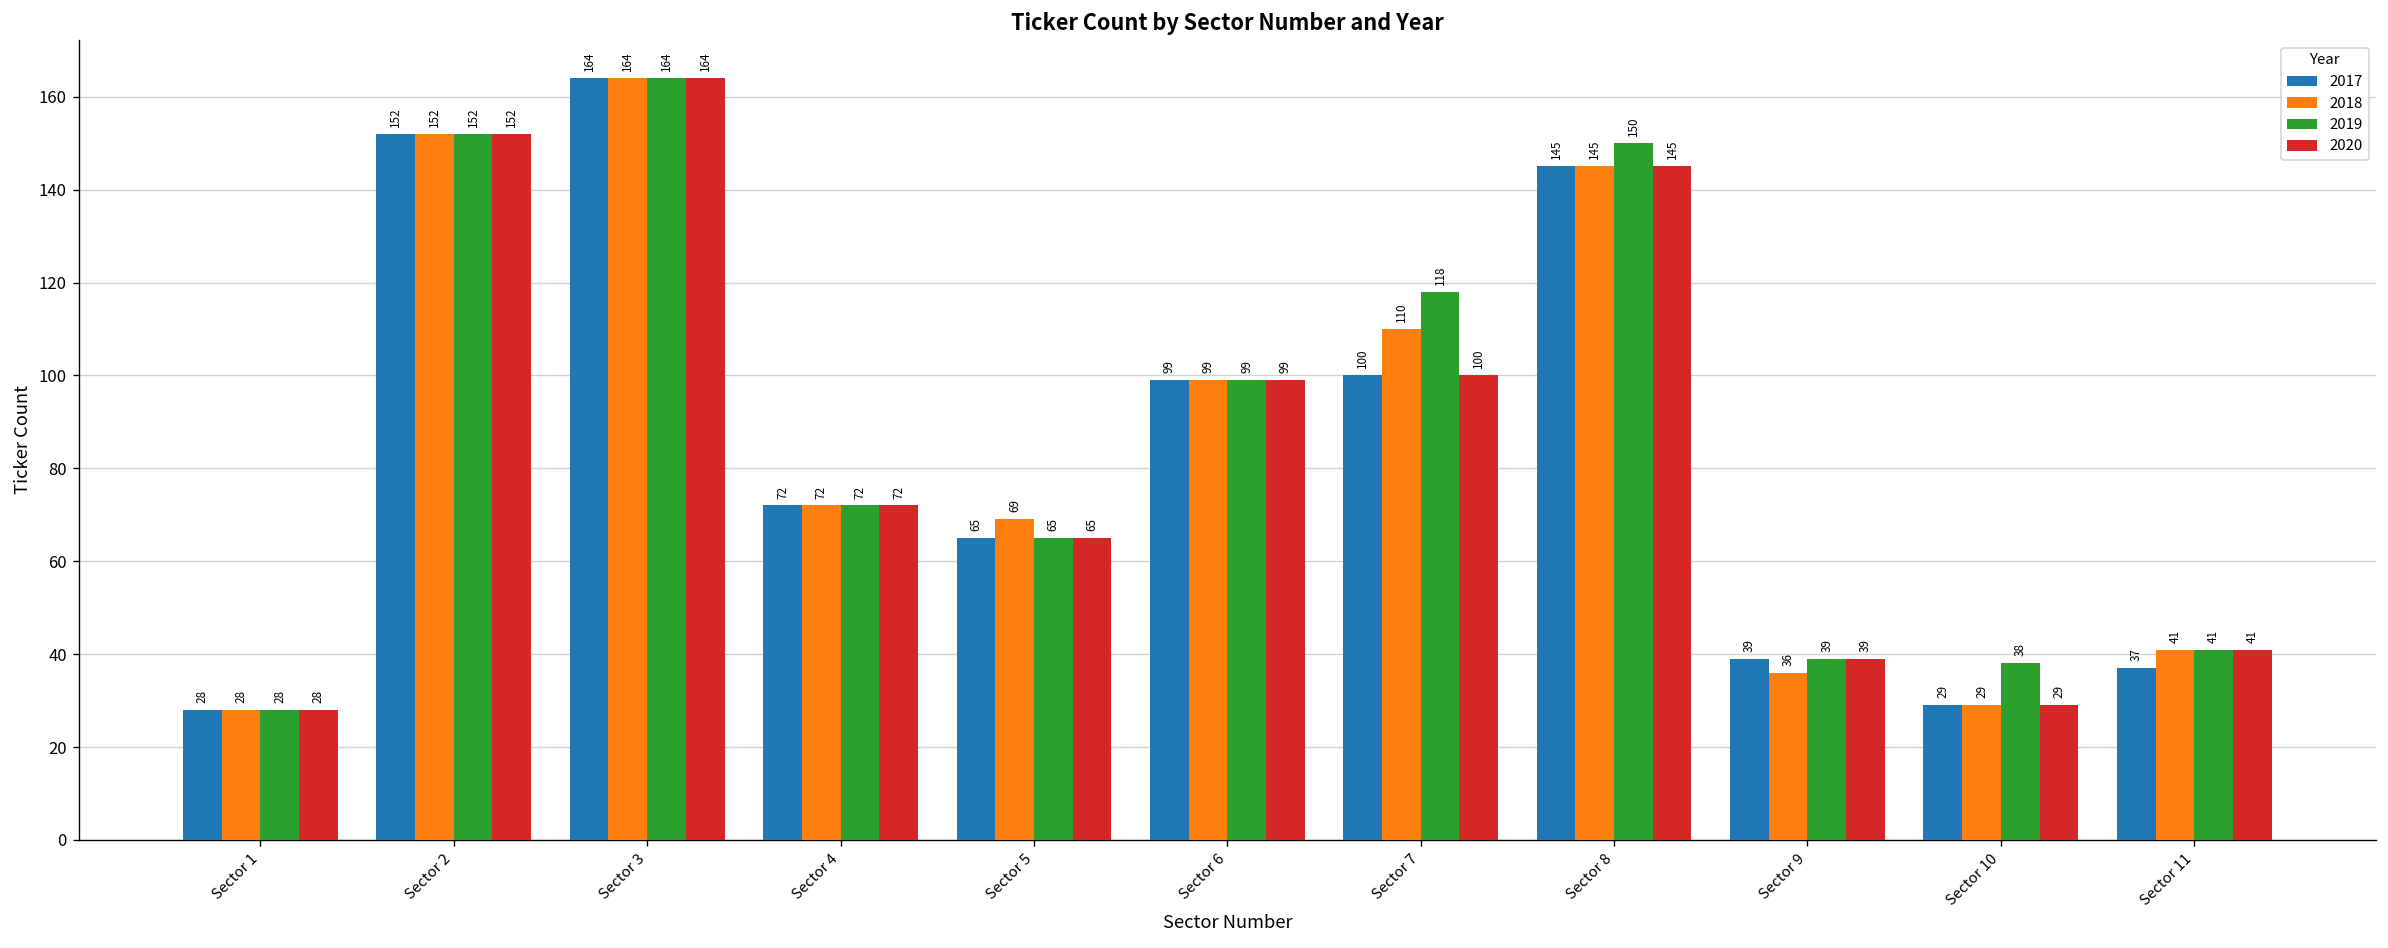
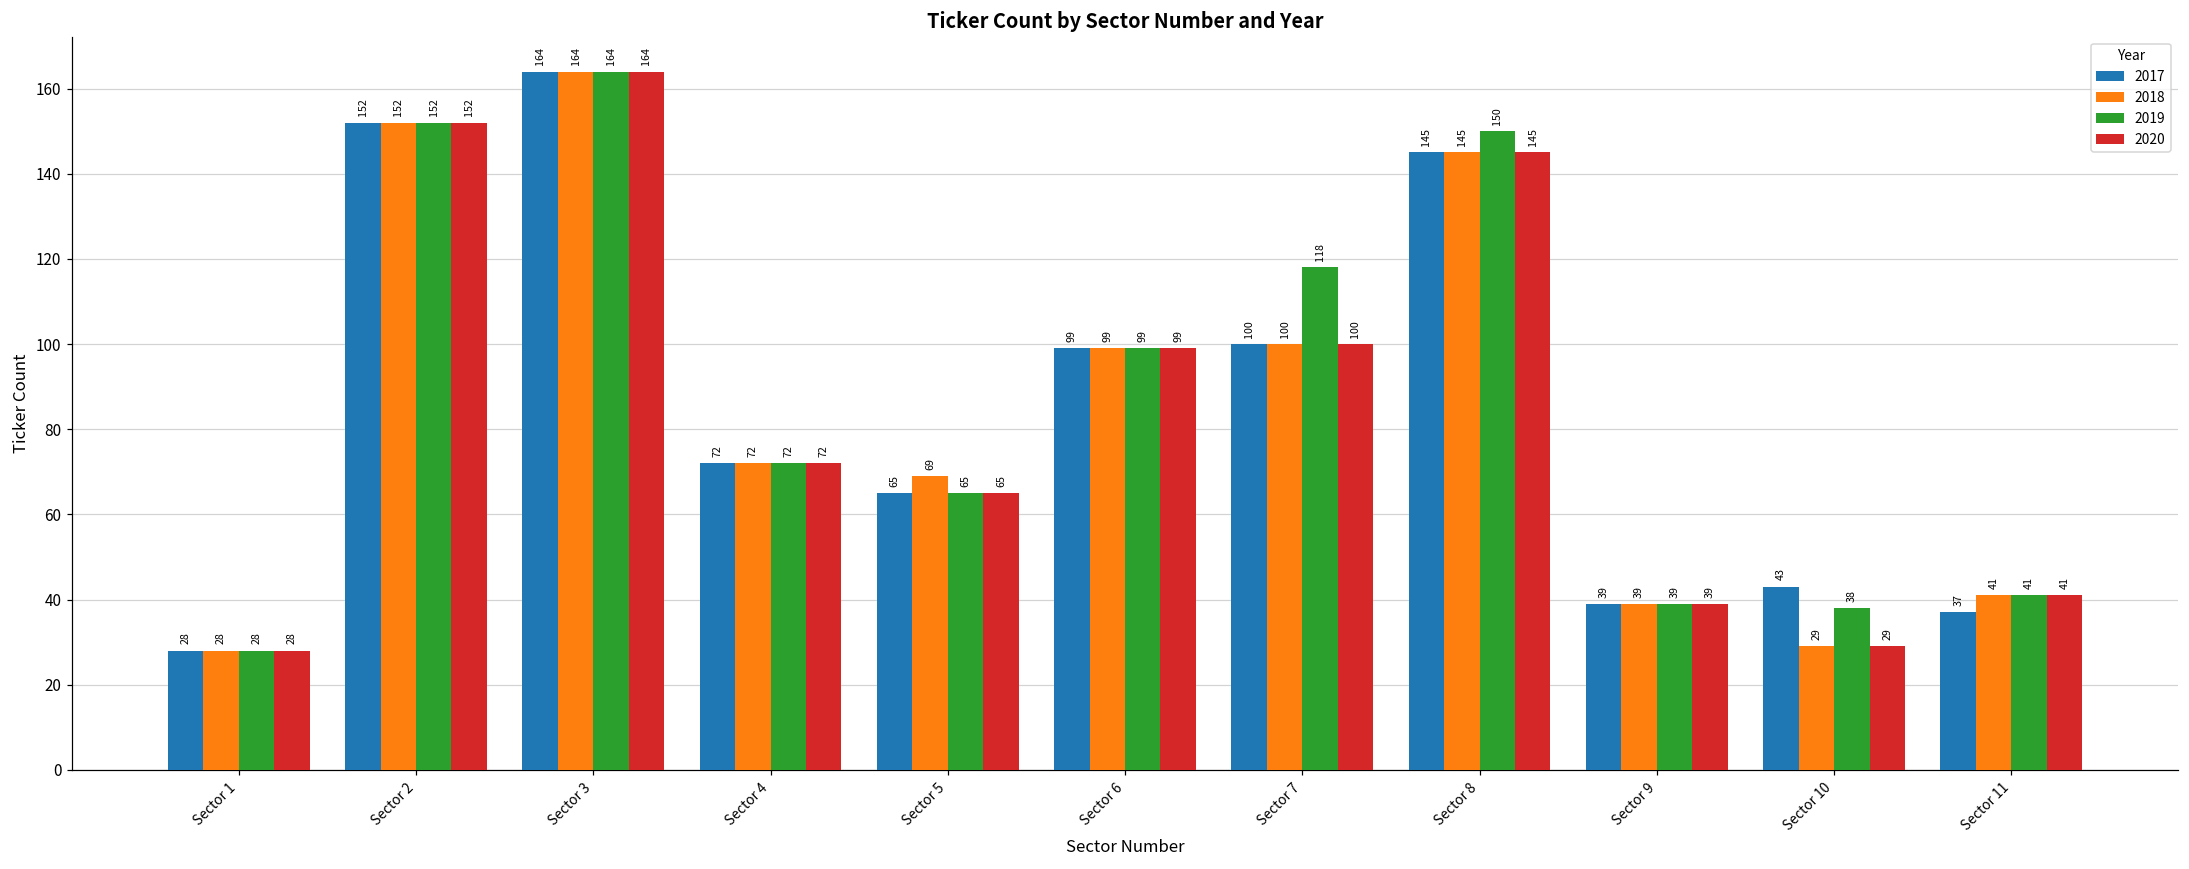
  {
    "2017": {
      "Sector 1": 28,
      "Sector 2": 152,
      "Sector 3": 164,
      "Sector 4": 72,
      "Sector 5": 65,
      "Sector 6": 99,
      "Sector 7": 100,
      "Sector 8": 145,
      "Sector 9": 39,
-     "Sector 10": 29,
+     "Sector 10": 43,
      "Sector 11": 37
    },
    "2018": {
      "Sector 1": 28,
      "Sector 2": 152,
      "Sector 3": 164,
      "Sector 4": 72,
      "Sector 5": 69,
      "Sector 6": 99,
-     "Sector 7": 110,
+     "Sector 7": 100,
      "Sector 8": 145,
-     "Sector 9": 36,
+     "Sector 9": 39,
      "Sector 10": 29,
      "Sector 11": 41
    },
    "2019": {
      "Sector 1": 28,
      "Sector 2": 152,
      "Sector 3": 164,
      "Sector 4": 72,
      "Sector 5": 65,
      "Sector 6": 99,
      "Sector 7": 118,
      "Sector 8": 150,
      "Sector 9": 39,
      "Sector 10": 38,
      "Sector 11": 41
    },
    "2020": {
      "Sector 1": 28,
      "Sector 2": 152,
      "Sector 3": 164,
      "Sector 4": 72,
      "Sector 5": 65,
      "Sector 6": 99,
      "Sector 7": 100,
      "Sector 8": 145,
      "Sector 9": 39,
      "Sector 10": 29,
      "Sector 11": 41
    }
  }
